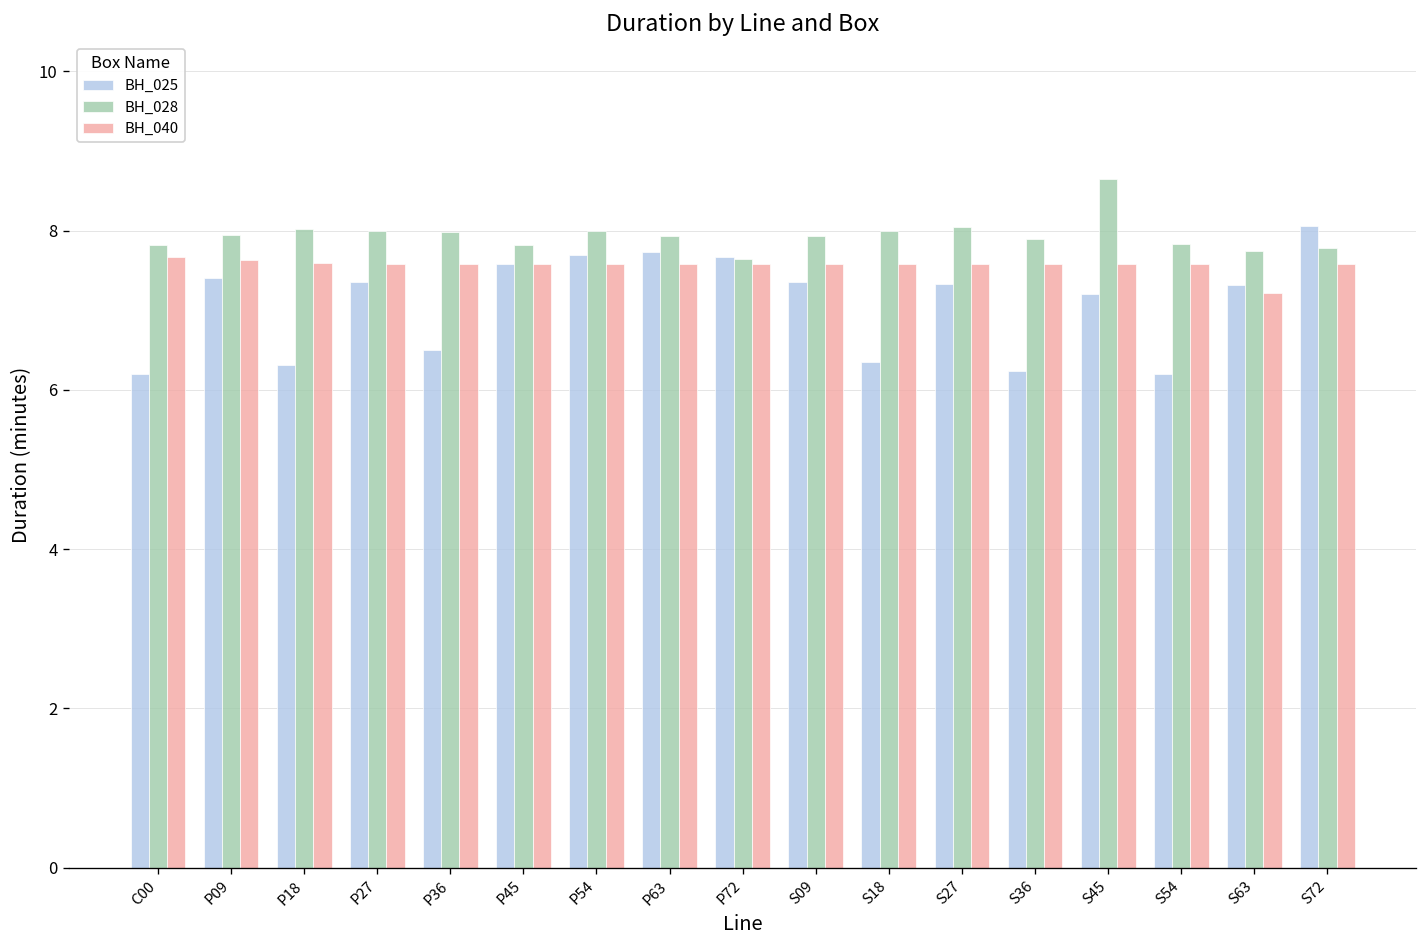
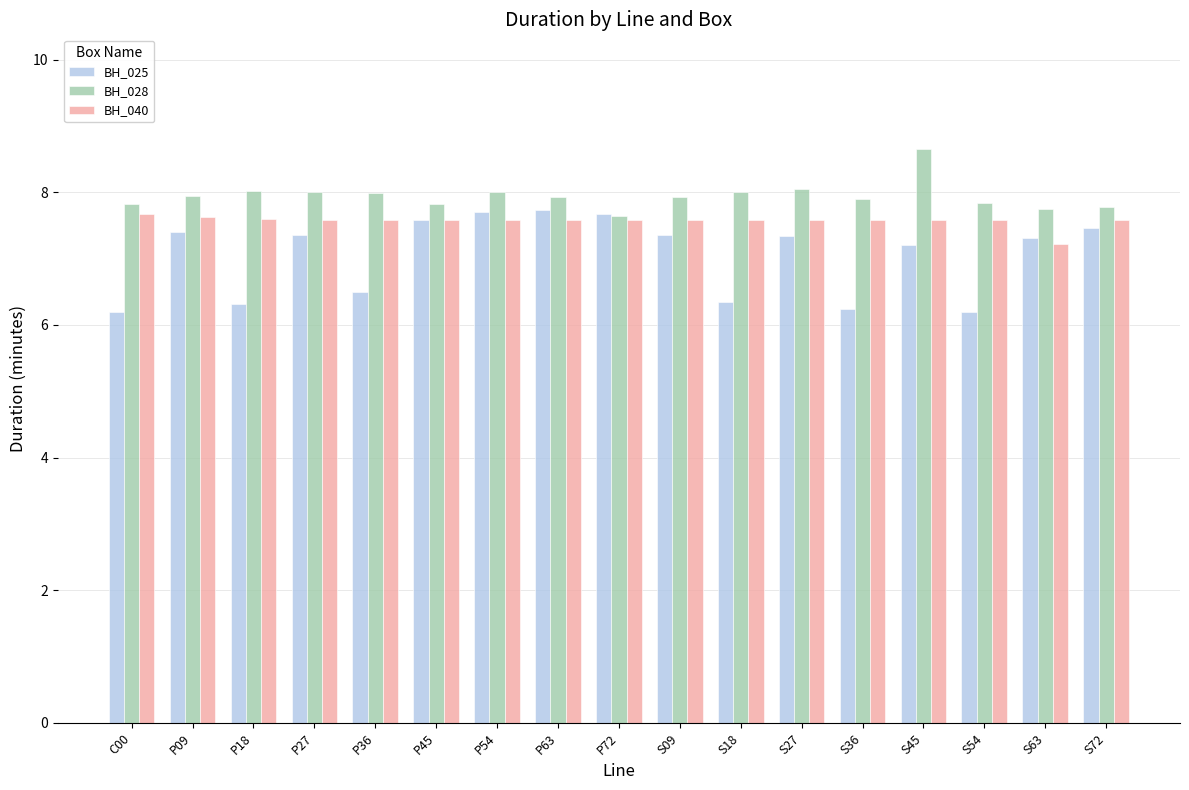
  {
    "BH_025": {
      "C00": 6.2,
      "P09": 7.4,
      "P18": 6.3,
      "P27": 7.4,
      "P36": 6.5,
      "P45": 7.6,
      "P54": 7.7,
      "P63": 7.7,
      "P72": 7.7,
      "S09": 7.4,
      "S18": 6.4,
      "S27": 7.3,
      "S36": 6.2,
      "S45": 7.2,
      "S54": 6.2,
      "S63": 7.3,
-     "S72": 8.1
+     "S72": 7.5
    },
    "BH_028": {
      "C00": 7.8,
      "P09": 8.0,
      "P18": 8.0,
      "P27": 8.0,
      "P36": 8.0,
      "P45": 7.8,
      "P54": 8.0,
      "P63": 7.9,
      "P72": 7.6,
      "S09": 7.9,
      "S18": 8.0,
      "S27": 8.1,
      "S36": 7.9,
      "S45": 8.7,
      "S54": 7.8,
      "S63": 7.8,
      "S72": 7.8
    },
    "BH_040": {
      "C00": 7.7,
      "P09": 7.6,
      "P18": 7.6,
      "P27": 7.6,
      "P36": 7.6,
      "P45": 7.6,
      "P54": 7.6,
      "P63": 7.6,
      "P72": 7.6,
      "S09": 7.6,
      "S18": 7.6,
      "S27": 7.6,
      "S36": 7.6,
      "S45": 7.6,
      "S54": 7.6,
      "S63": 7.2,
      "S72": 7.6
    }
  }
